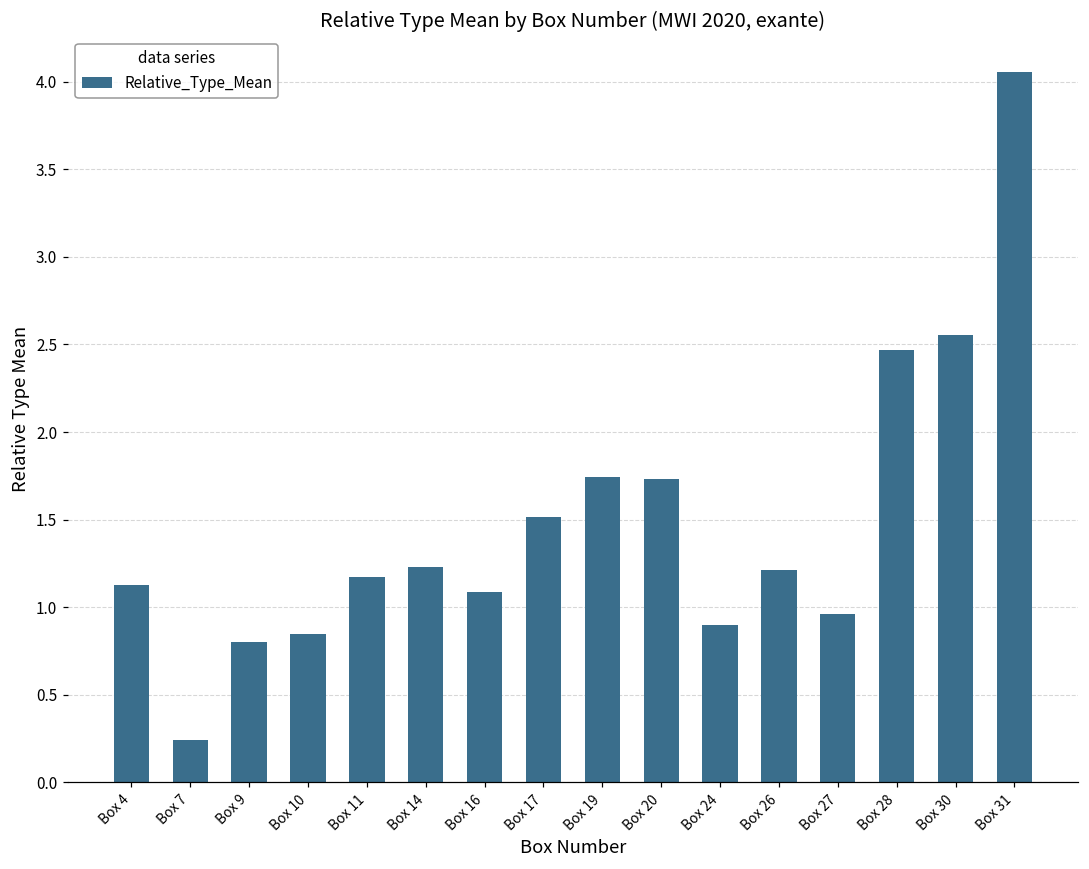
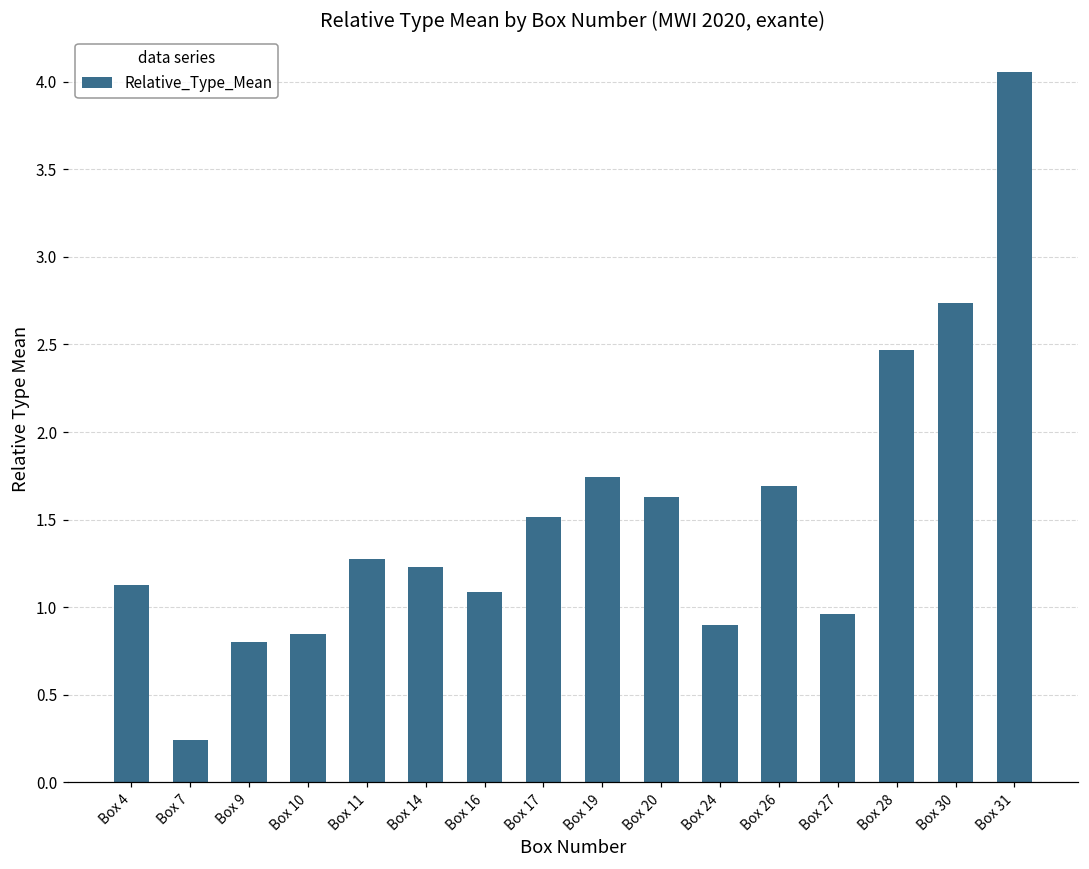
  {
    "Box 4": 1.12,
    "Box 7": 0.24,
    "Box 9": 0.80,
    "Box 10": 0.85,
-   "Box 11": 1.17,
+   "Box 11": 1.27,
    "Box 14": 1.23,
    "Box 16": 1.09,
    "Box 17": 1.52,
    "Box 19": 1.75,
-   "Box 20": 1.73,
+   "Box 20": 1.63,
    "Box 24": 0.90,
-   "Box 26": 1.21,
+   "Box 26": 1.69,
    "Box 27": 0.96,
    "Box 28": 2.47,
-   "Box 30": 2.55,
+   "Box 30": 2.74,
    "Box 31": 4.06
  }
